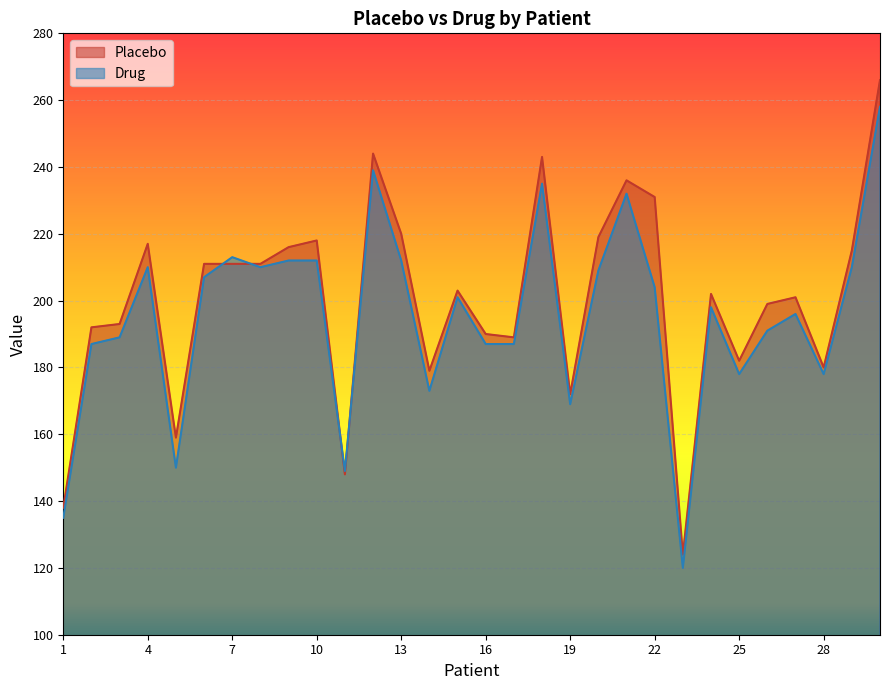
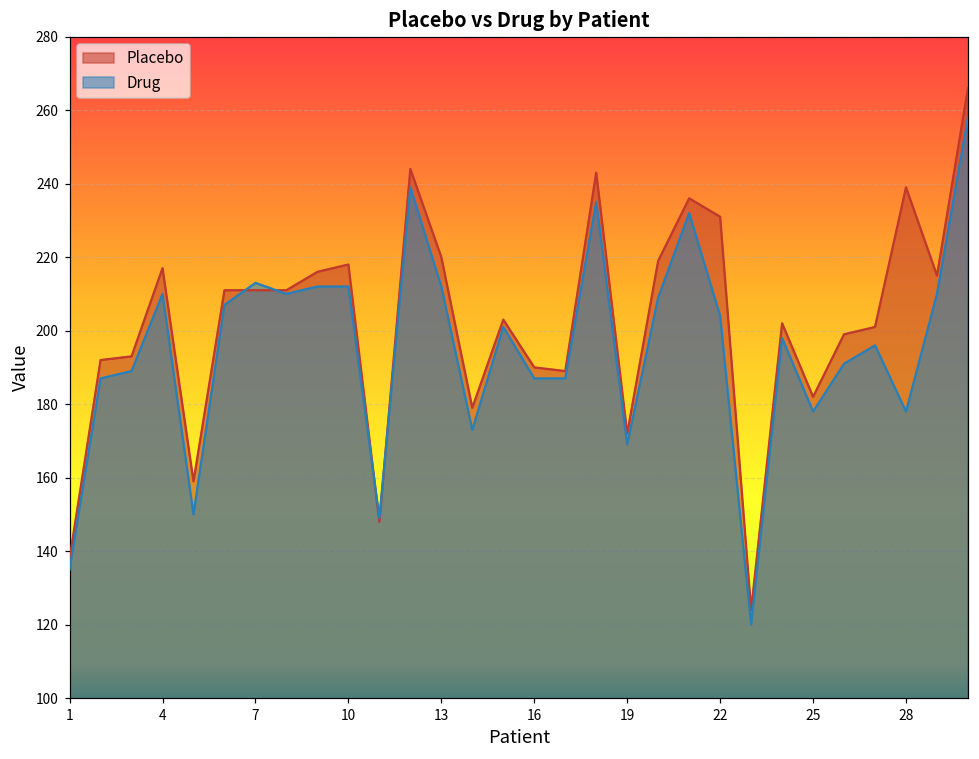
  {
    "Placebo": {
      "1": 138,
      "4": 217,
      "7": 211,
      "10": 218,
      "13": 220,
      "16": 190,
      "19": 172,
      "22": 231,
      "25": 182,
-     "28": 180
+     "28": 239
    },
    "Drug": {
      "1": 135,
      "4": 210,
      "7": 213,
      "10": 212,
      "13": 212,
      "16": 187,
      "19": 169,
      "22": 204,
      "25": 178,
      "28": 178
    }
  }
